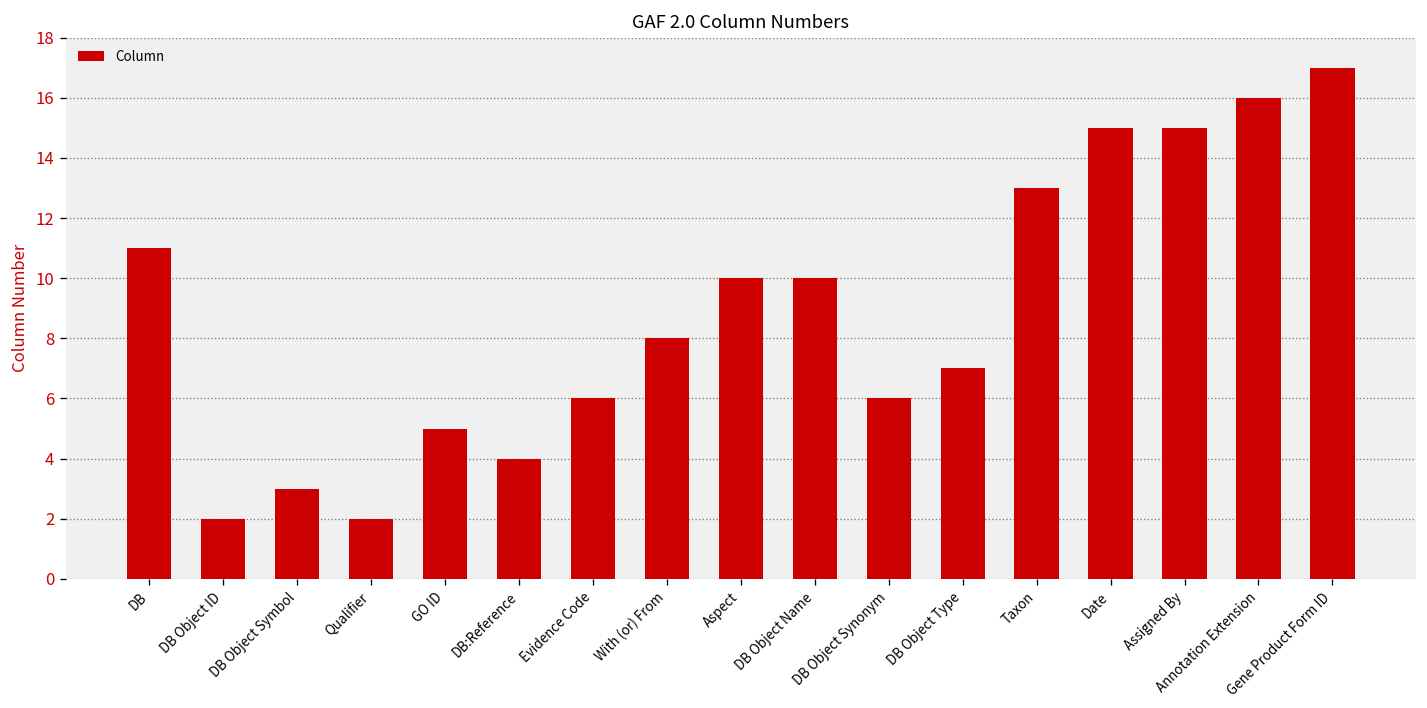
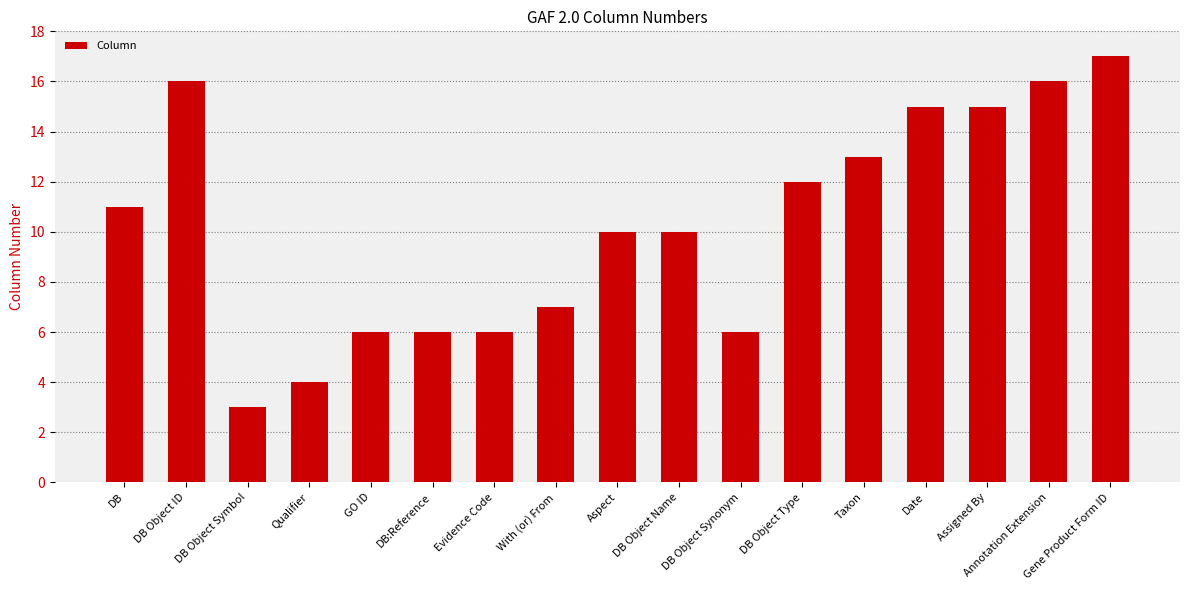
  {
    "DB": 11,
-   "DB Object ID": 2,
+   "DB Object ID": 16,
    "DB Object Symbol": 3,
-   "Qualifier": 2,
-   "GO ID": 5,
-   "DB:Reference": 4,
+   "Qualifier": 4,
+   "GO ID": 6,
+   "DB:Reference": 6,
    "Evidence Code": 6,
-   "With (or) From": 8,
+   "With (or) From": 7,
    "Aspect": 10,
    "DB Object Name": 10,
    "DB Object Synonym": 6,
-   "DB Object Type": 7,
+   "DB Object Type": 12,
    "Taxon": 13,
    "Date": 15,
    "Assigned By": 15,
    "Annotation Extension": 16,
    "Gene Product Form ID": 17
  }
